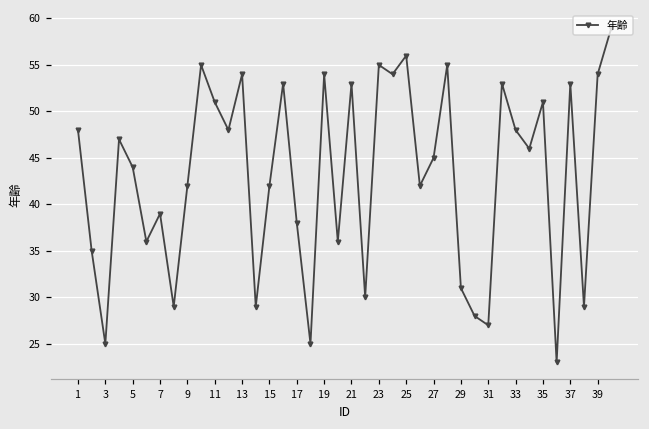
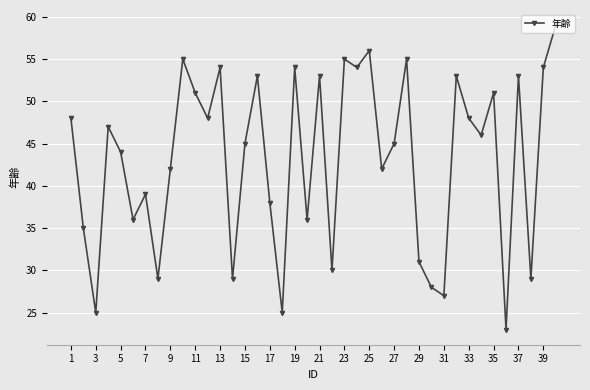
  {
    "1": 48,
    "3": 25,
    "5": 44,
    "7": 39,
    "9": 42,
    "11": 51,
    "13": 54,
-   "15": 42,
+   "15": 45,
    "17": 38,
    "19": 54,
    "21": 53,
    "23": 55,
    "25": 56,
    "27": 45,
    "29": 31,
    "31": 27,
    "33": 48,
    "35": 51,
    "37": 53,
    "39": 54
  }
